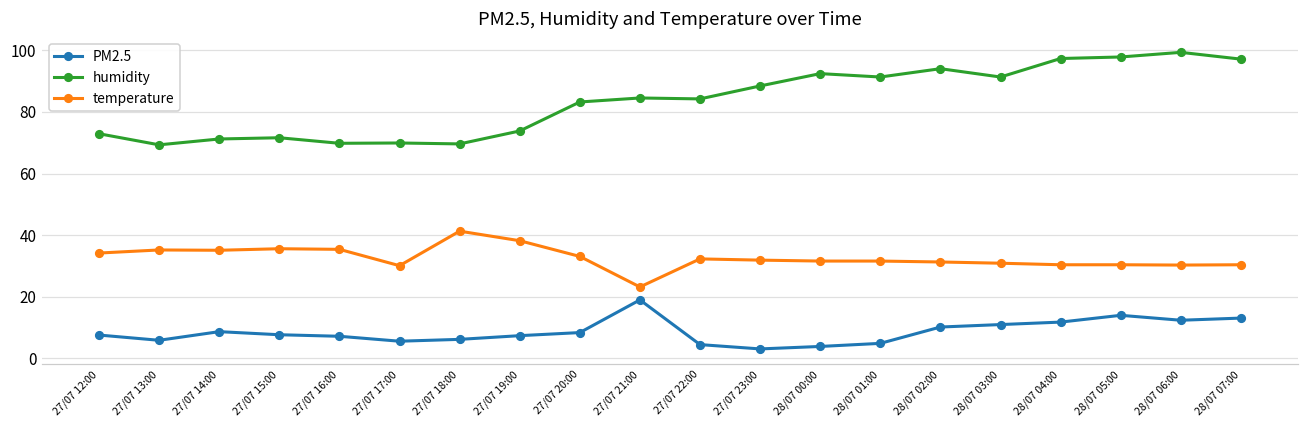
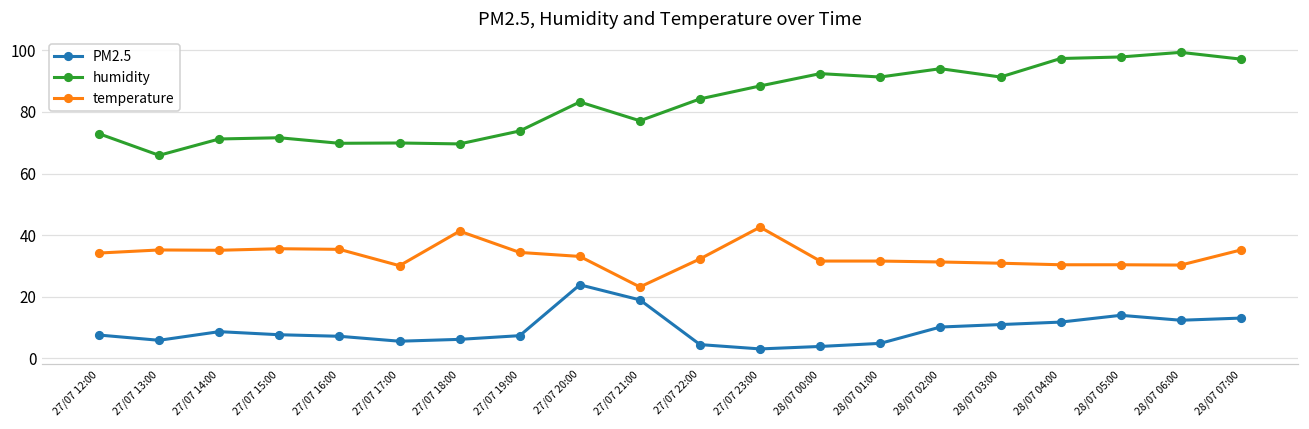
  {
    "PM2.5": {
      "27/07 12:00": 8,
      "27/07 13:00": 6,
      "27/07 14:00": 9,
      "27/07 15:00": 8,
      "27/07 16:00": 7,
      "27/07 17:00": 6,
      "27/07 18:00": 6,
      "27/07 19:00": 7,
-     "27/07 20:00": 8,
+     "27/07 20:00": 24,
      "27/07 21:00": 19,
      "27/07 22:00": 5,
      "27/07 23:00": 3,
      "28/07 00:00": 4,
      "28/07 01:00": 5,
      "28/07 02:00": 10,
      "28/07 03:00": 11,
      "28/07 04:00": 12,
      "28/07 05:00": 14,
      "28/07 06:00": 12,
      "28/07 07:00": 13
    },
    "humidity": {
      "27/07 12:00": 73,
-     "27/07 13:00": 69,
+     "27/07 13:00": 66,
      "27/07 14:00": 71,
      "27/07 15:00": 72,
      "27/07 16:00": 70,
      "27/07 17:00": 70,
      "27/07 18:00": 70,
      "27/07 19:00": 74,
      "27/07 20:00": 83,
-     "27/07 21:00": 85,
+     "27/07 21:00": 77,
      "27/07 22:00": 84,
      "27/07 23:00": 88,
      "28/07 00:00": 92,
      "28/07 01:00": 91,
      "28/07 02:00": 94,
      "28/07 03:00": 91,
      "28/07 04:00": 97,
      "28/07 05:00": 98,
      "28/07 06:00": 99,
      "28/07 07:00": 97
    },
    "temperature": {
      "27/07 12:00": 34,
      "27/07 13:00": 35,
      "27/07 14:00": 35,
      "27/07 15:00": 36,
      "27/07 16:00": 35,
      "27/07 17:00": 30,
      "27/07 18:00": 41,
-     "27/07 19:00": 38,
+     "27/07 19:00": 34,
      "27/07 20:00": 33,
      "27/07 21:00": 23,
      "27/07 22:00": 32,
-     "27/07 23:00": 32,
+     "27/07 23:00": 43,
      "28/07 00:00": 32,
      "28/07 01:00": 32,
      "28/07 02:00": 31,
      "28/07 03:00": 31,
      "28/07 04:00": 30,
      "28/07 05:00": 30,
      "28/07 06:00": 30,
-     "28/07 07:00": 30
+     "28/07 07:00": 35
    }
  }
